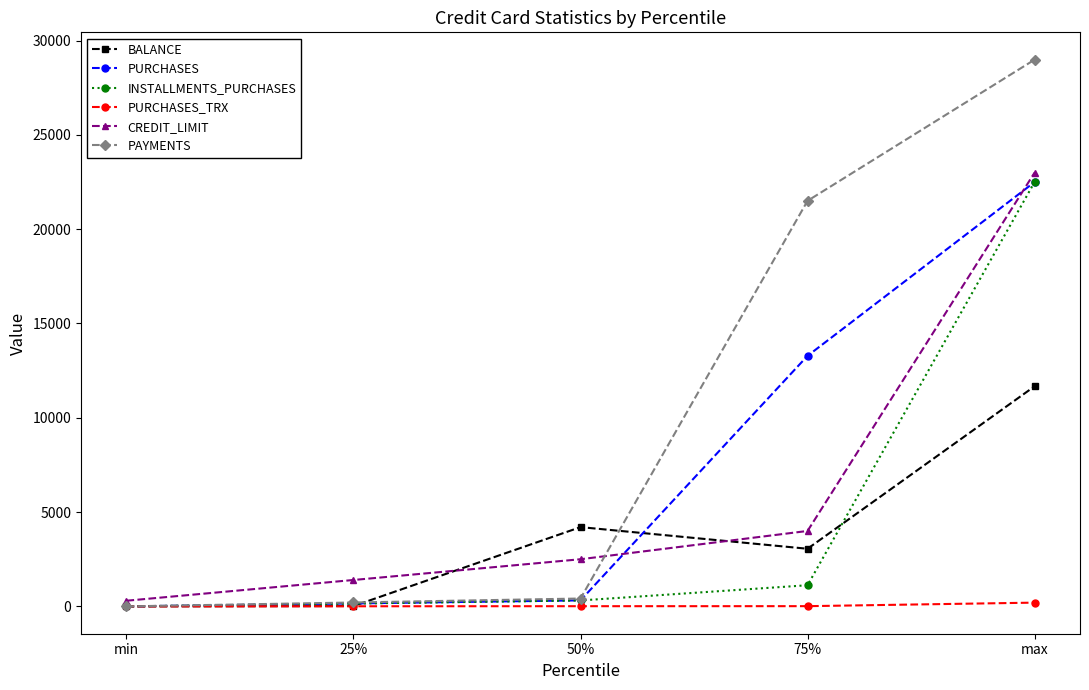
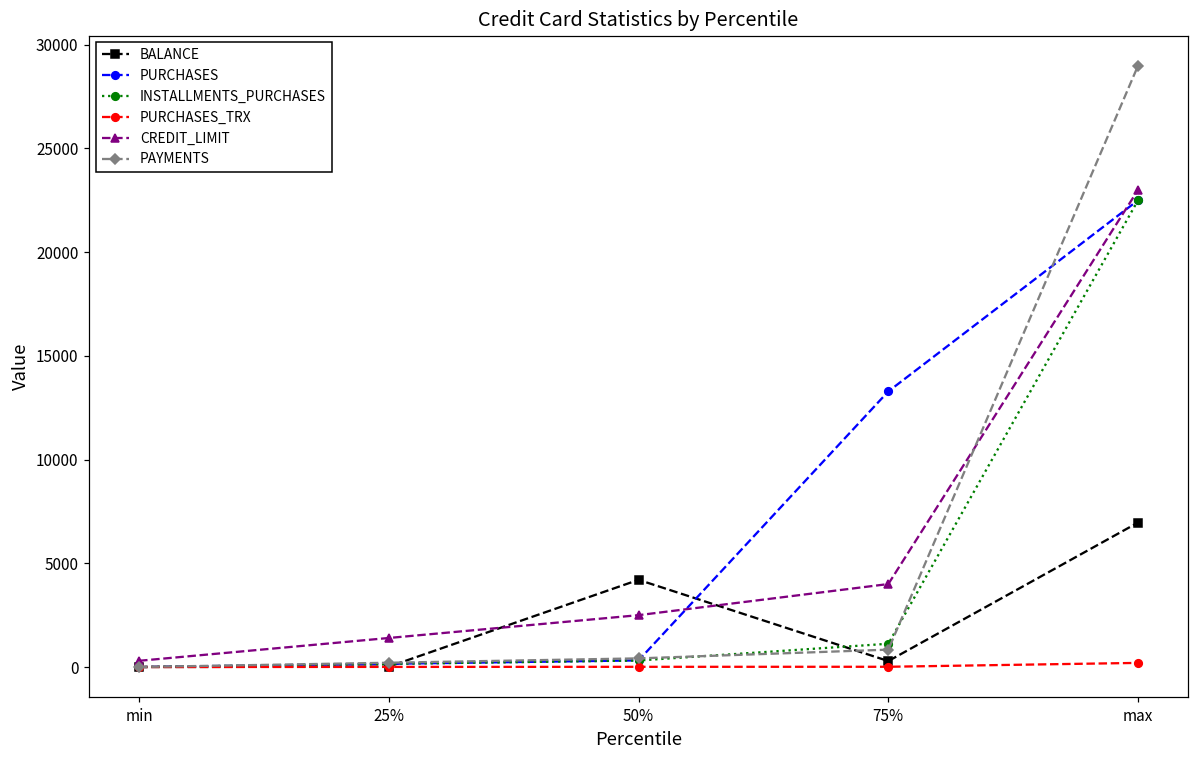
  {
    "BALANCE": {
      "50%": 4200,
-     "75%": 3100,
-     "max": 11700
+     "75%": 300,
+     "max": 7000
    },
    "PURCHASES": {
      "75%": 13300
    },
    "INSTALLMENTS_PURCHASES": {
      "75%": 1100
    },
    "PURCHASES_TRX": {
      "50%": 0,
      "75%": 0,
      "max": 200
    },
    "CREDIT_LIMIT": {
      "min": 300,
      "25%": 1400,
      "50%": 2500,
      "75%": 4000,
      "max": 23000
    },
    "PAYMENTS": {
-     "75%": 21500,
+     "75%": 800,
      "max": 29000
    }
  }
